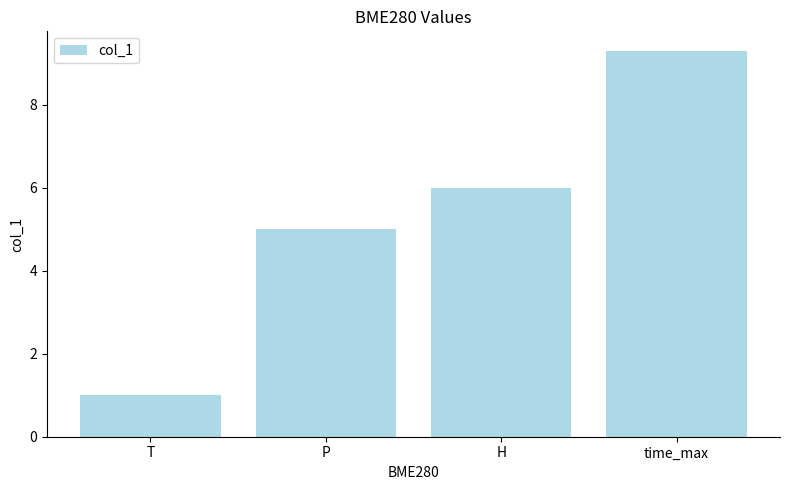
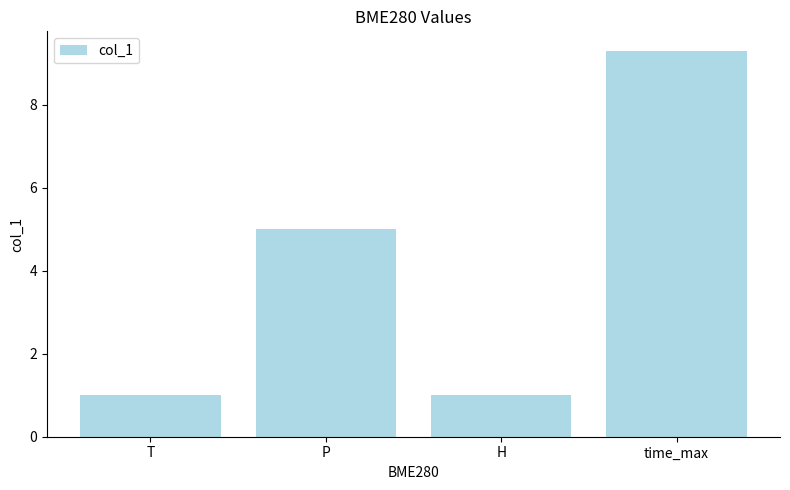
  {
    "T": 1,
    "P": 5,
-   "H": 6,
+   "H": 1,
    "time_max": 9.3
  }
